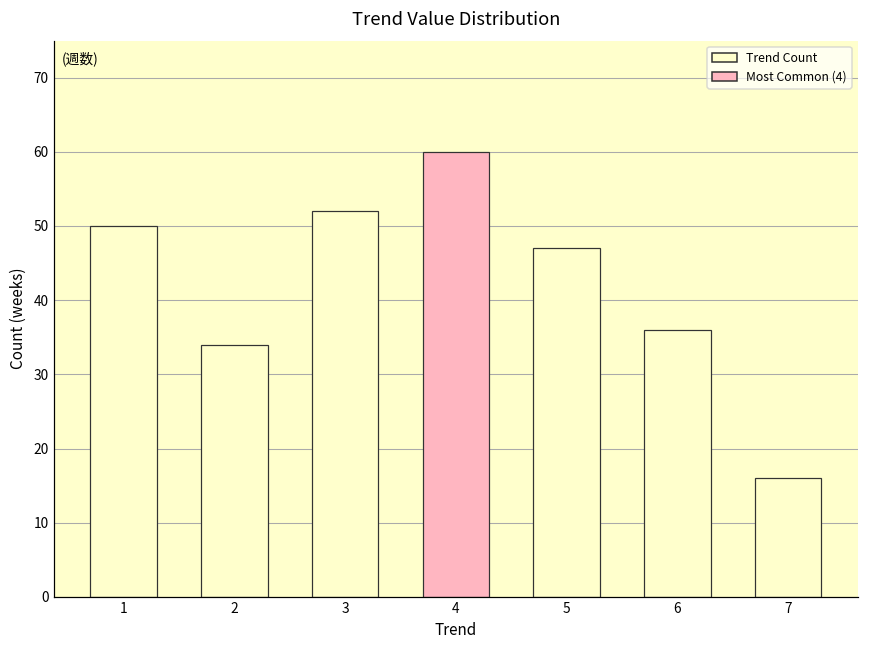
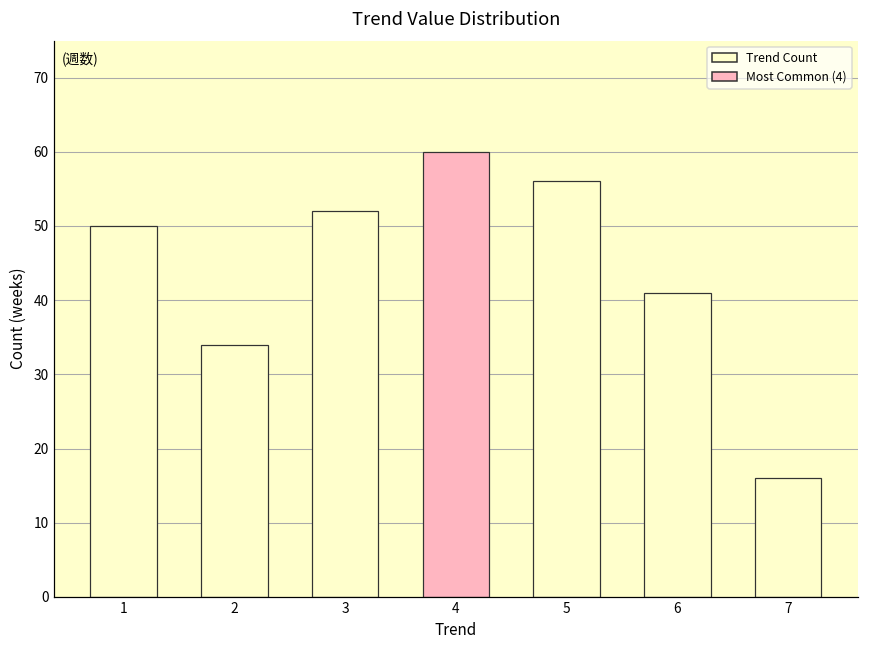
  {
    "1": 50,
    "2": 34,
    "3": 52,
    "4": 60,
-   "5": 47,
-   "6": 36,
+   "5": 56,
+   "6": 41,
    "7": 16
  }
